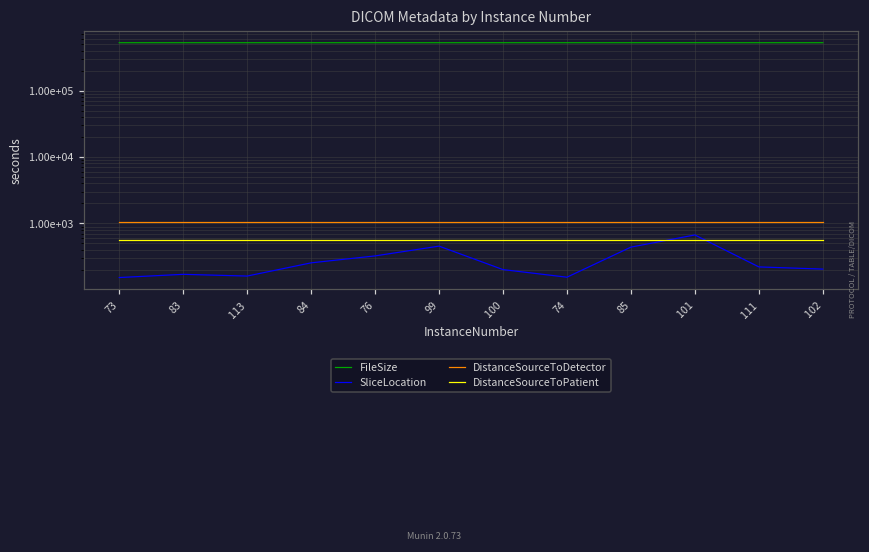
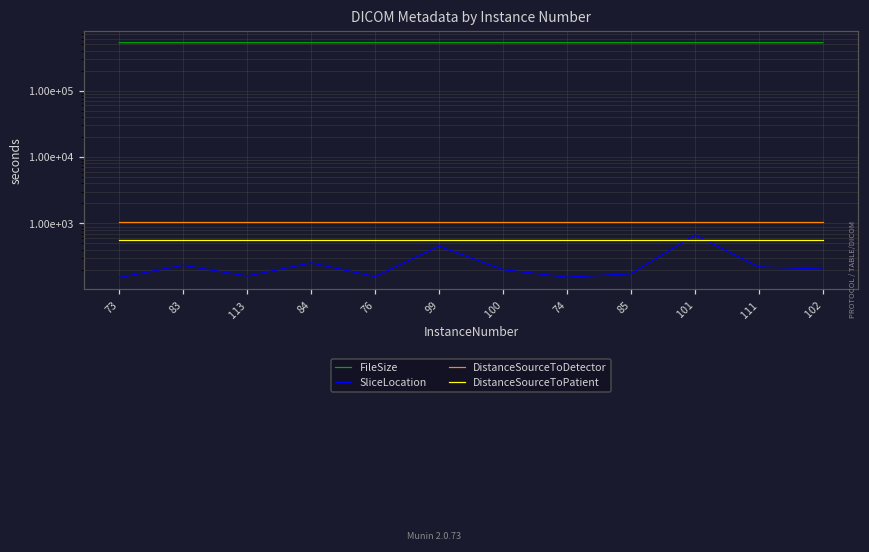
  {
    "FileSize": {
      "73": 500000,
      "83": 500000,
      "113": 500000,
      "84": 500000,
      "76": 500000,
      "99": 500000,
      "100": 500000,
      "74": 500000,
      "85": 500000,
      "101": 500000,
      "111": 500000,
      "102": 500000
    },
    "SliceLocation": {
      "73": 150,
-     "83": 170,
+     "83": 240,
      "113": 160,
      "84": 260,
-     "76": 300,
+     "76": 160,
      "99": 500,
      "100": 200,
      "74": 160,
-     "85": 400,
+     "85": 180,
      "101": 700,
      "111": 220,
      "102": 210
    },
    "DistanceSourceToDetector": {
      "73": 1000,
      "83": 1000,
      "113": 1000,
      "84": 1000,
      "76": 1000,
      "99": 1000,
      "100": 1000,
      "74": 1000,
      "85": 1000,
      "101": 1000,
      "111": 1000,
      "102": 1000
    },
    "DistanceSourceToPatient": {
      "73": 600,
      "83": 600,
      "113": 600,
      "84": 600,
      "76": 600,
      "99": 600,
      "100": 600,
      "74": 600,
      "85": 600,
      "101": 600,
      "111": 600,
      "102": 600
    }
  }
